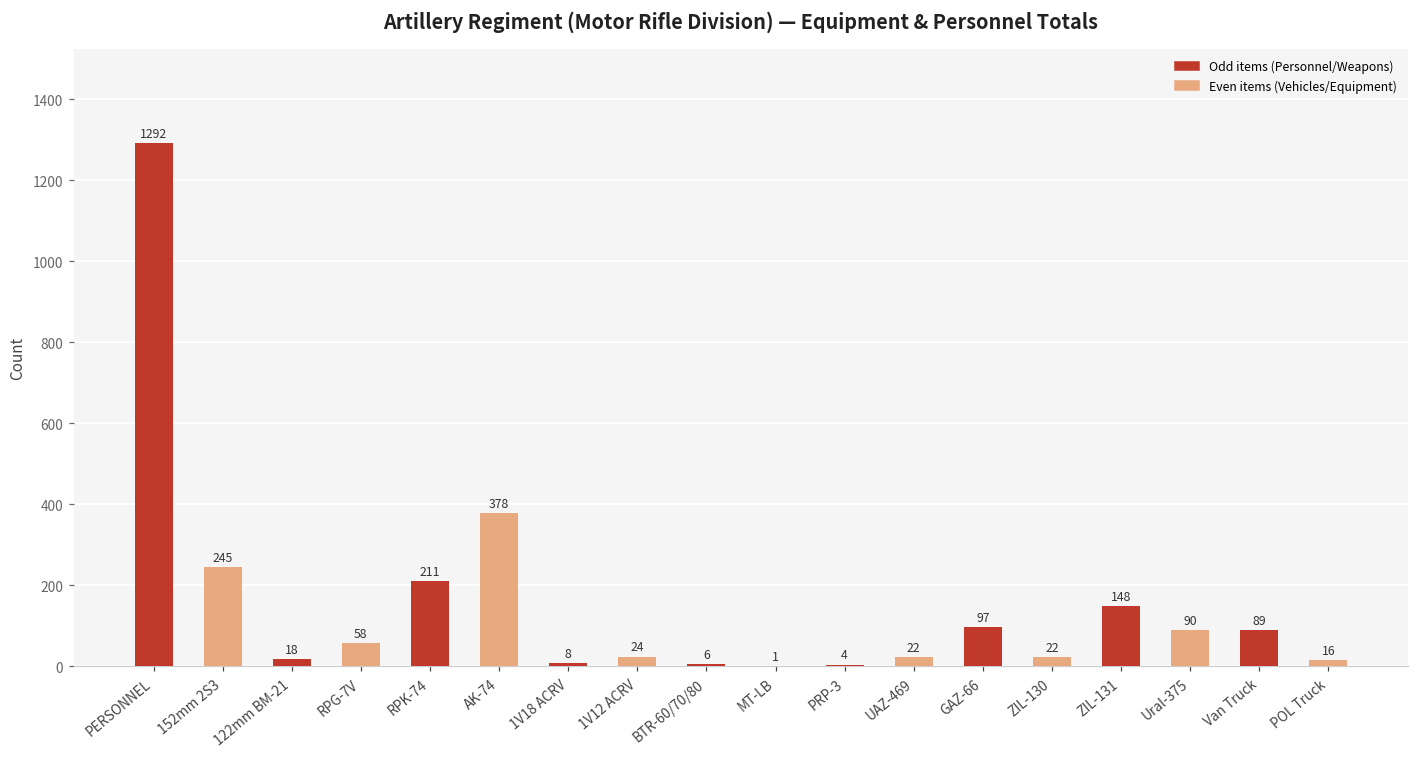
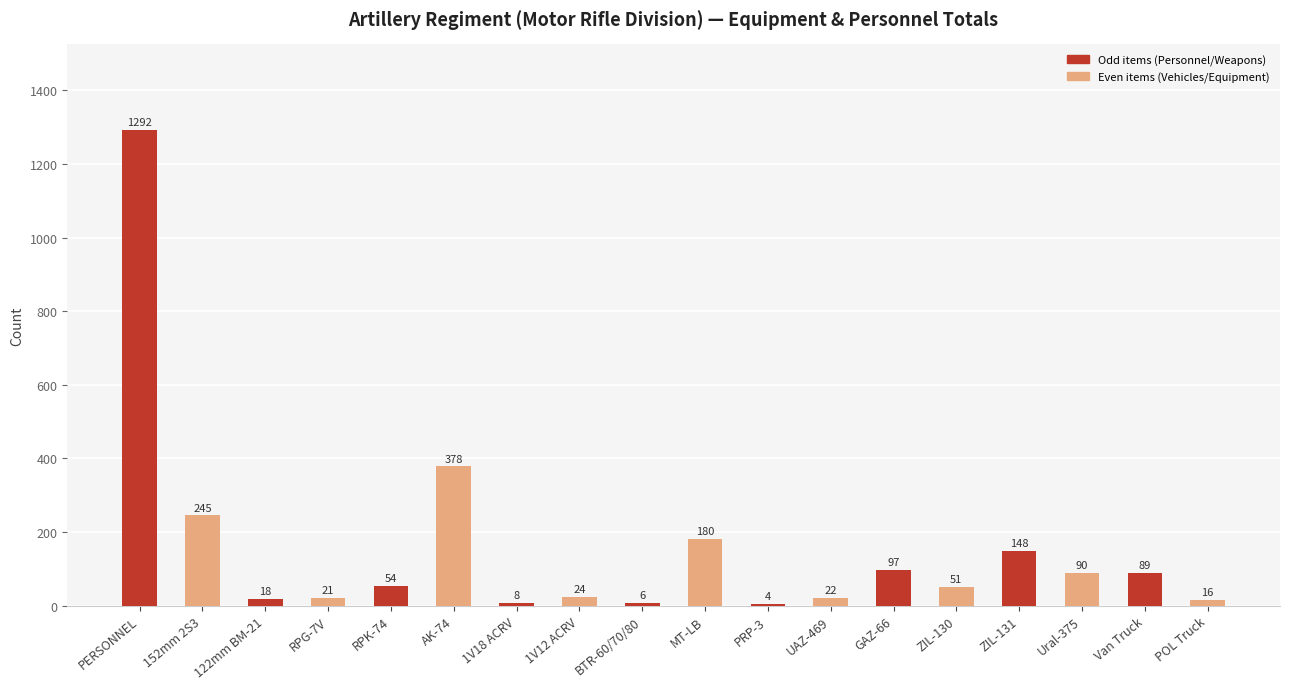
  {
    "PERSONNEL": 1292,
    "152mm 2S3": 245,
    "122mm BM-21": 18,
-   "RPG-7V": 58,
-   "RPK-74": 211,
+   "RPG-7V": 21,
+   "RPK-74": 54,
    "AK-74": 378,
    "1V18 ACRV": 8,
    "1V12 ACRV": 24,
    "BTR-60/70/80": 6,
-   "MT-LB": 1,
+   "MT-LB": 180,
    "PRP-3": 4,
    "UAZ-469": 22,
    "GAZ-66": 97,
-   "ZIL-130": 22,
+   "ZIL-130": 51,
    "ZIL-131": 148,
    "Ural-375": 90,
    "Van Truck": 89,
    "POL Truck": 16
  }
